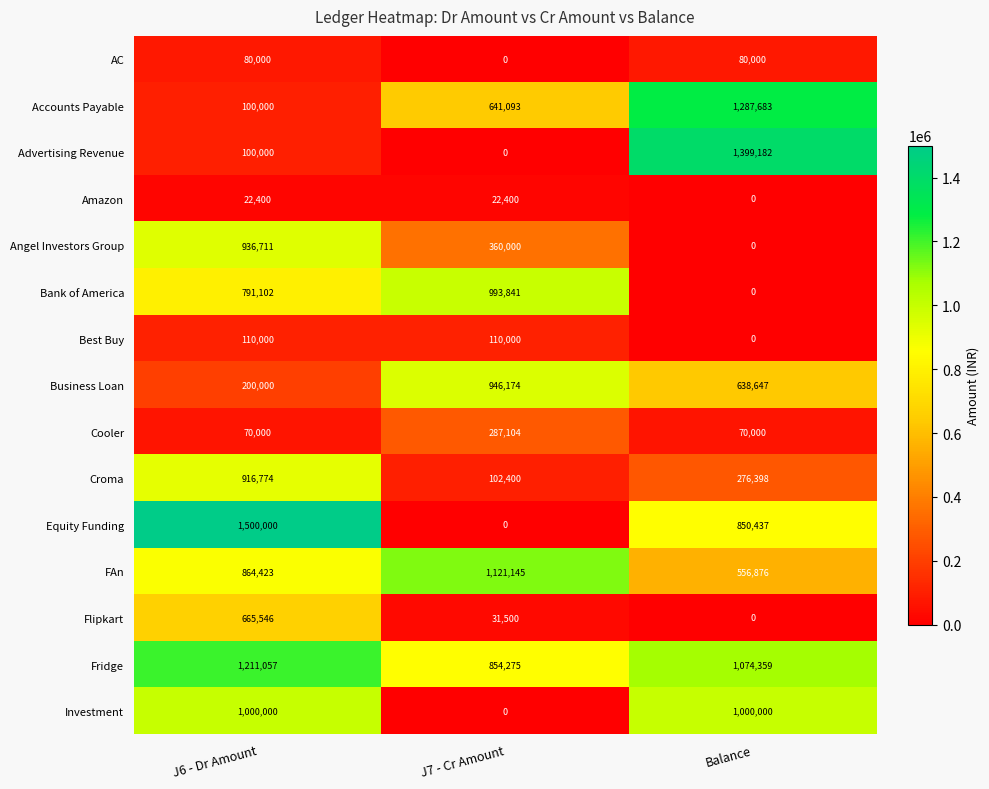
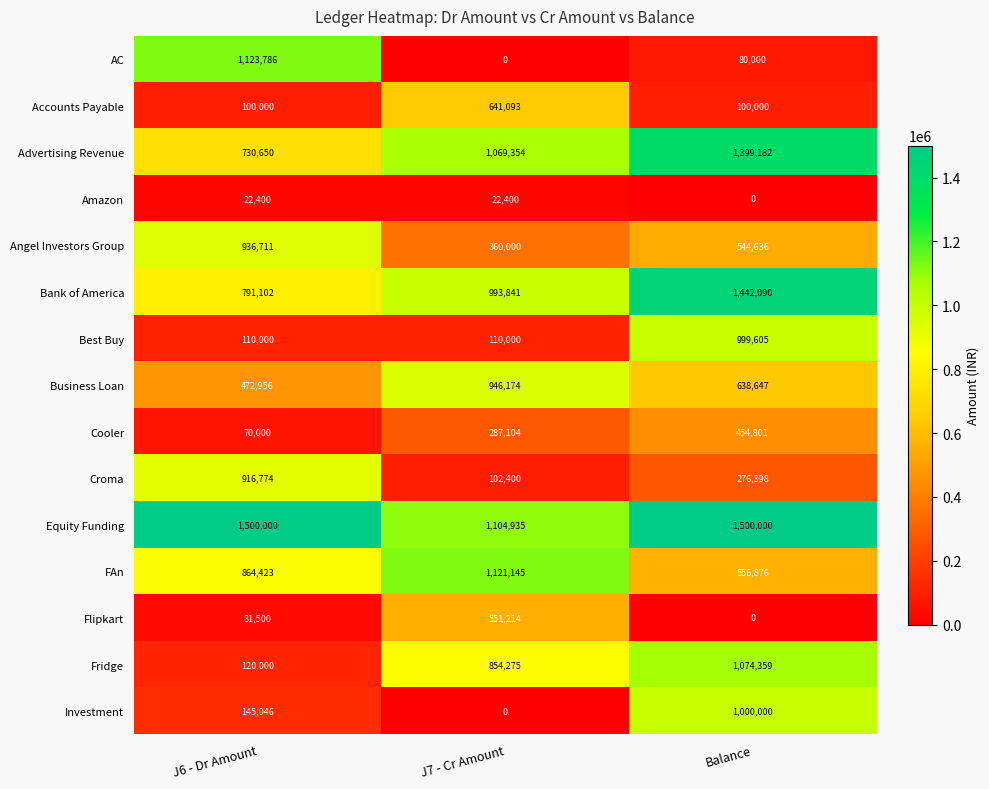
  {
    "AC": {
-     "J6 - Dr Amount": "80,000",
+     "J6 - Dr Amount": "1,123,786",
      "J7 - Cr Amount": "0",
      "Balance": "80,000"
    },
    "Accounts Payable": {
      "J6 - Dr Amount": "100,000",
      "J7 - Cr Amount": "641,093",
-     "Balance": "1,287,683"
+     "Balance": "100,000"
    },
    "Advertising Revenue": {
-     "J6 - Dr Amount": "100,000",
-     "J7 - Cr Amount": "0",
+     "J6 - Dr Amount": "730,650",
+     "J7 - Cr Amount": "1,069,354",
      "Balance": "1,399,182"
    },
    "Amazon": {
      "J6 - Dr Amount": "22,400",
      "J7 - Cr Amount": "22,400",
      "Balance": "0"
    },
    "Angel Investors Group": {
      "J6 - Dr Amount": "936,711",
      "J7 - Cr Amount": "360,000",
-     "Balance": "0"
+     "Balance": "544,636"
    },
    "Bank of America": {
      "J6 - Dr Amount": "791,102",
      "J7 - Cr Amount": "993,841",
-     "Balance": "0"
+     "Balance": "1,442,090"
    },
    "Best Buy": {
      "J6 - Dr Amount": "110,000",
      "J7 - Cr Amount": "110,000",
-     "Balance": "0"
+     "Balance": "999,605"
    },
    "Business Loan": {
-     "J6 - Dr Amount": "200,000",
+     "J6 - Dr Amount": "472,956",
      "J7 - Cr Amount": "946,174",
      "Balance": "638,647"
    },
    "Cooler": {
      "J6 - Dr Amount": "70,000",
      "J7 - Cr Amount": "287,104",
-     "Balance": "70,000"
+     "Balance": "454,801"
    },
    "Croma": {
      "J6 - Dr Amount": "916,774",
      "J7 - Cr Amount": "102,400",
      "Balance": "276,398"
    },
    "Equity Funding": {
      "J6 - Dr Amount": "1,500,000",
-     "J7 - Cr Amount": "0",
-     "Balance": "850,437"
+     "J7 - Cr Amount": "1,104,935",
+     "Balance": "1,500,000"
    },
    "FAn": {
      "J6 - Dr Amount": "864,423",
      "J7 - Cr Amount": "1,121,145",
      "Balance": "556,876"
    },
    "Flipkart": {
-     "J6 - Dr Amount": "665,546",
-     "J7 - Cr Amount": "31,500",
+     "J6 - Dr Amount": "31,500",
+     "J7 - Cr Amount": "551,214",
      "Balance": "0"
    },
    "Fridge": {
-     "J6 - Dr Amount": "1,211,057",
+     "J6 - Dr Amount": "120,000",
      "J7 - Cr Amount": "854,275",
      "Balance": "1,074,359"
    },
    "Investment": {
-     "J6 - Dr Amount": "1,000,000",
+     "J6 - Dr Amount": "145,046",
      "J7 - Cr Amount": "0",
      "Balance": "1,000,000"
    }
  }
